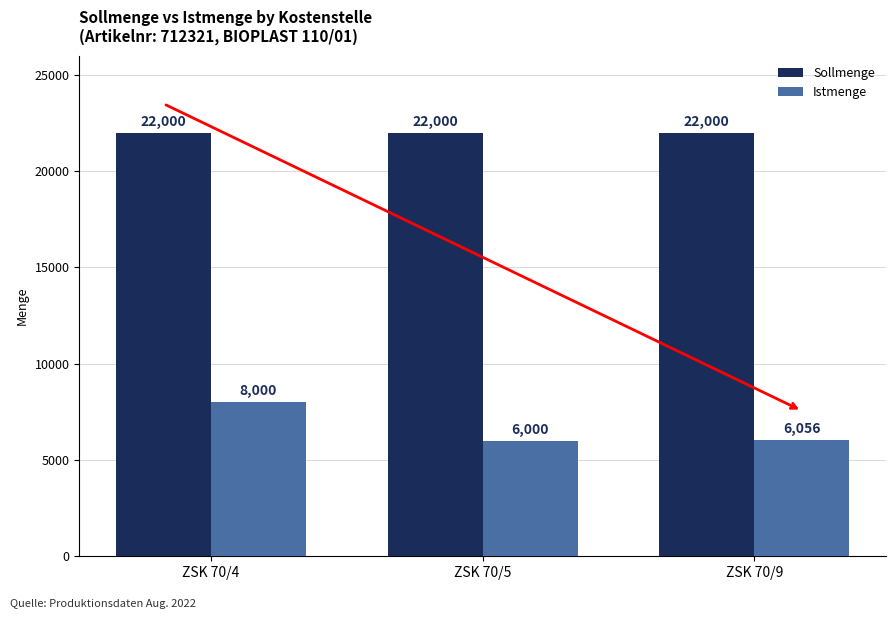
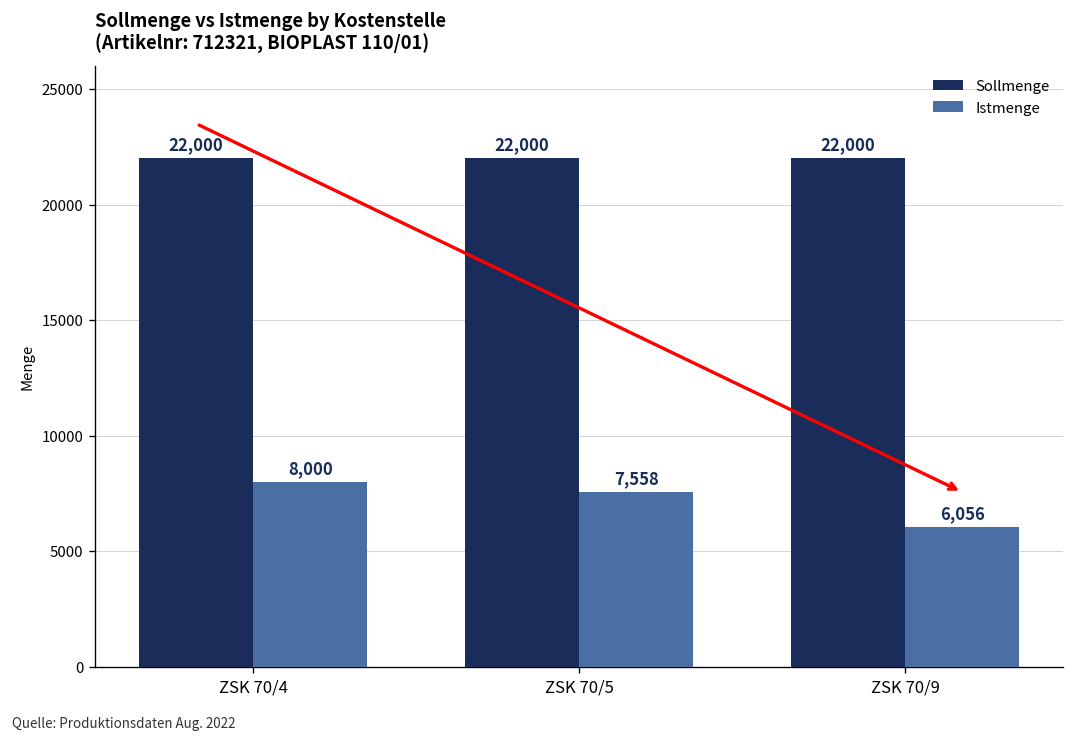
  {
    "Sollmenge": {
      "ZSK 70/4": "22,000",
      "ZSK 70/5": "22,000",
      "ZSK 70/9": "22,000"
    },
    "Istmenge": {
      "ZSK 70/4": "8,000",
-     "ZSK 70/5": "6,000",
+     "ZSK 70/5": "7,558",
      "ZSK 70/9": "6,056"
    }
  }
